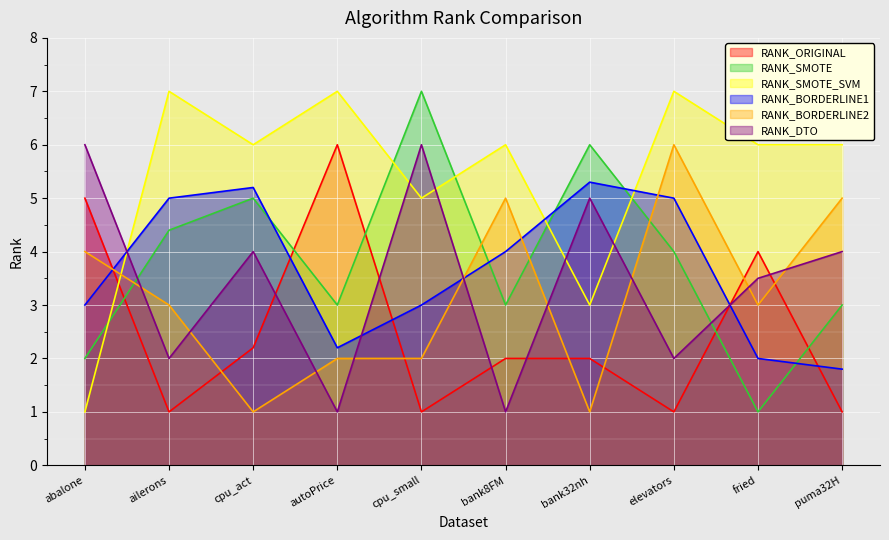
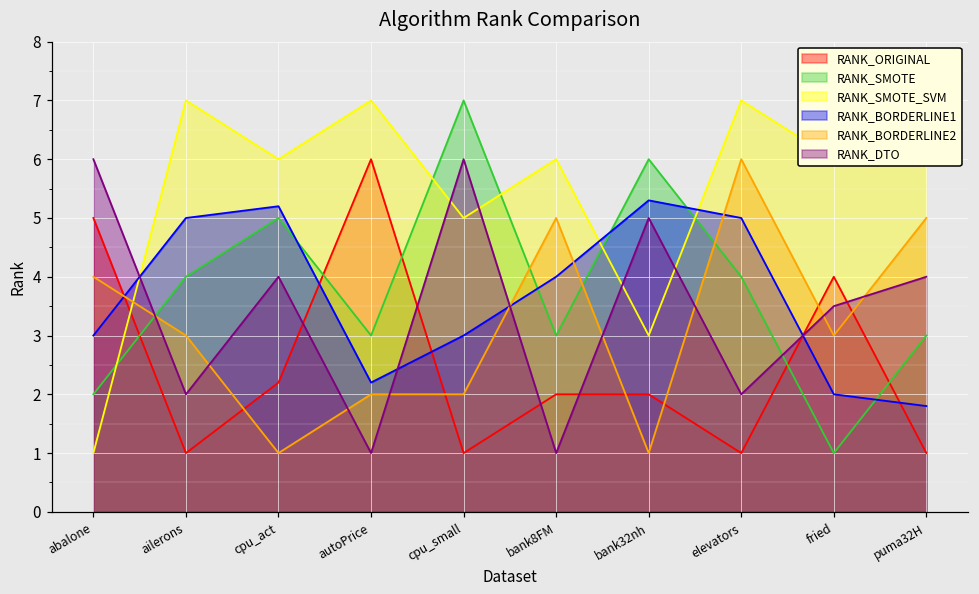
  {
    "RANK_ORIGINAL": {
      "abalone": 5.0,
      "ailerons": 1.0,
      "cpu_act": 2.2,
      "autoPrice": 6.0,
      "cpu_small": 1.0,
      "bank8FM": 2.0,
      "bank32nh": 2.0,
      "elevators": 1.0,
      "fried": 4.0,
      "puma32H": 1.0
    },
    "RANK_SMOTE": {
      "abalone": 2.0,
-     "ailerons": 4.4,
+     "ailerons": 4.0,
      "cpu_act": 5.0,
      "autoPrice": 3.0,
      "cpu_small": 7.0,
      "bank8FM": 3.0,
      "bank32nh": 6.0,
      "elevators": 4.0,
      "fried": 1.0,
      "puma32H": 3.0
    },
    "RANK_BORDERLINE1": {
      "abalone": 3.0,
      "ailerons": 5.0,
      "cpu_act": 5.2,
      "autoPrice": 2.2,
      "cpu_small": 3.0,
      "bank8FM": 4.0,
      "bank32nh": 5.3,
      "elevators": 5.0,
      "fried": 2.0,
      "puma32H": 1.8
    },
    "RANK_DTO": {
      "abalone": 6.0,
      "ailerons": 2.0,
      "cpu_act": 4.0,
      "autoPrice": 1.0,
      "cpu_small": 6.0,
      "bank8FM": 1.0,
      "bank32nh": 5.0,
      "elevators": 2.0,
      "fried": 3.5,
      "puma32H": 4.0
    }
  }
